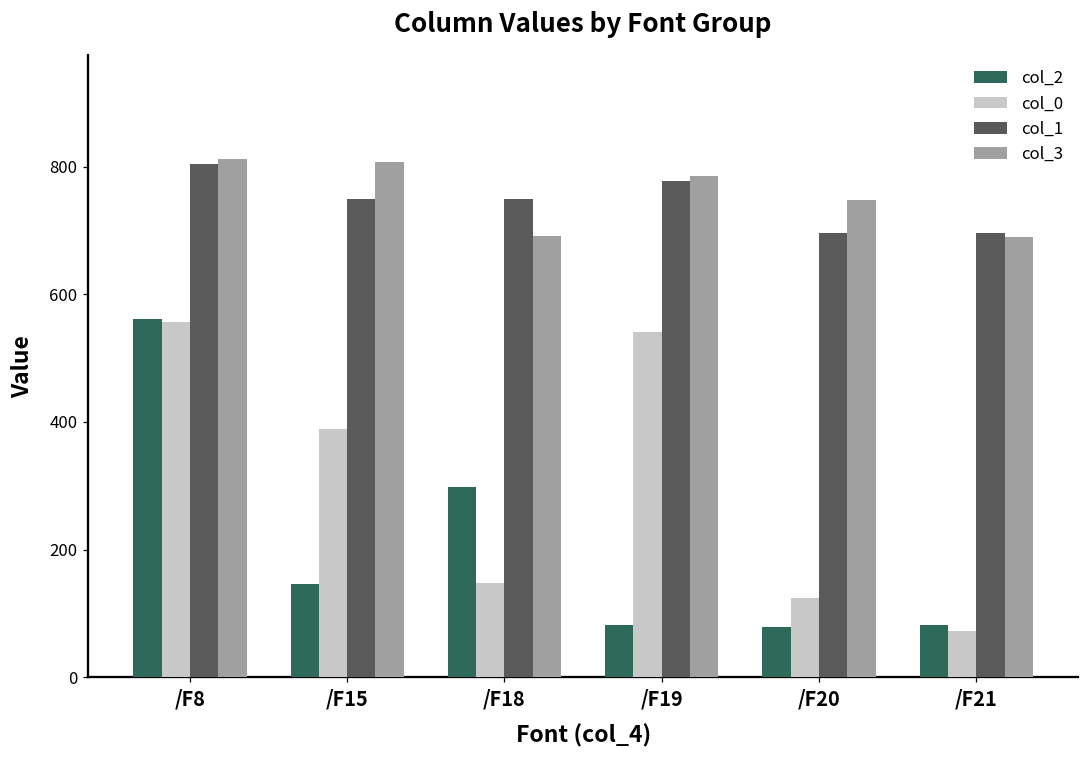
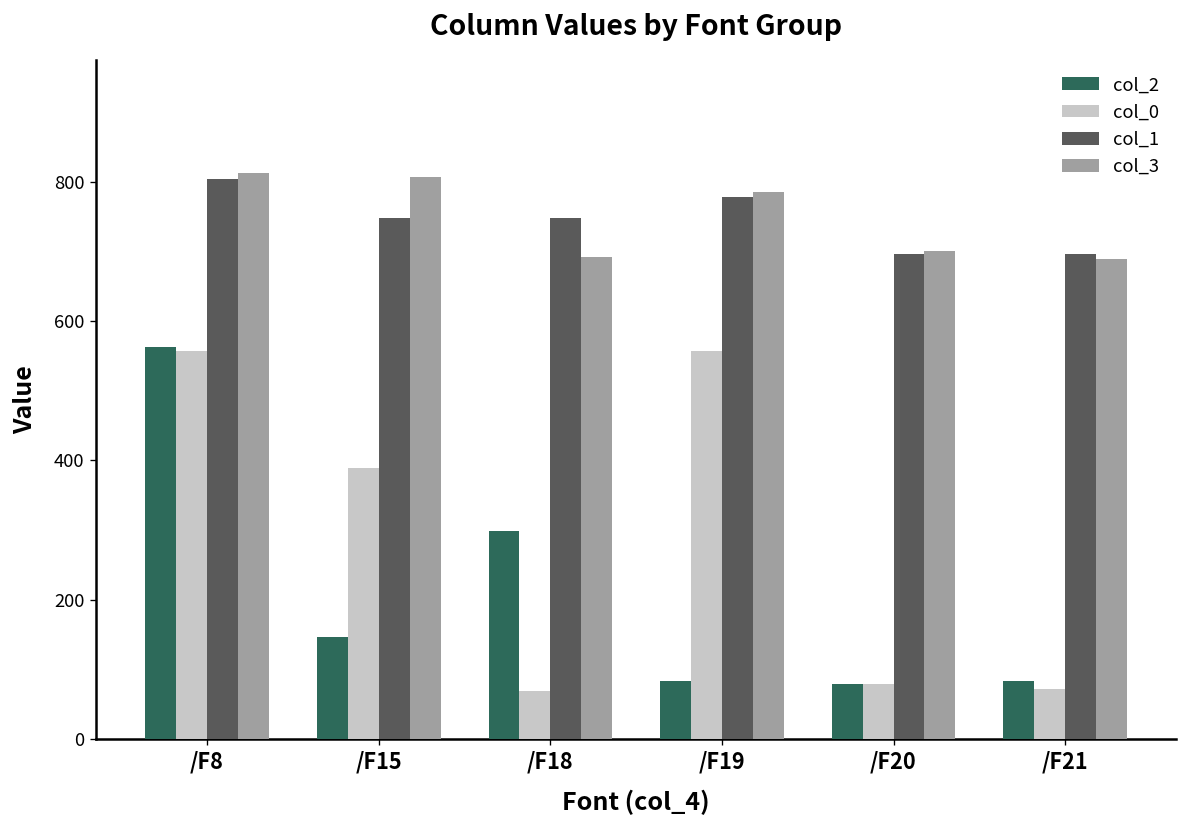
  {
    "col_0": {
      "/F8": 560,
      "/F15": 390,
-     "/F18": 150,
-     "/F19": 540,
-     "/F20": 120,
+     "/F18": 70,
+     "/F19": 560,
+     "/F20": 80,
      "/F21": 70
    },
    "col_3": {
      "/F8": 810,
      "/F15": 810,
      "/F18": 690,
      "/F19": 790,
-     "/F20": 750,
+     "/F20": 700,
      "/F21": 690
    }
  }
